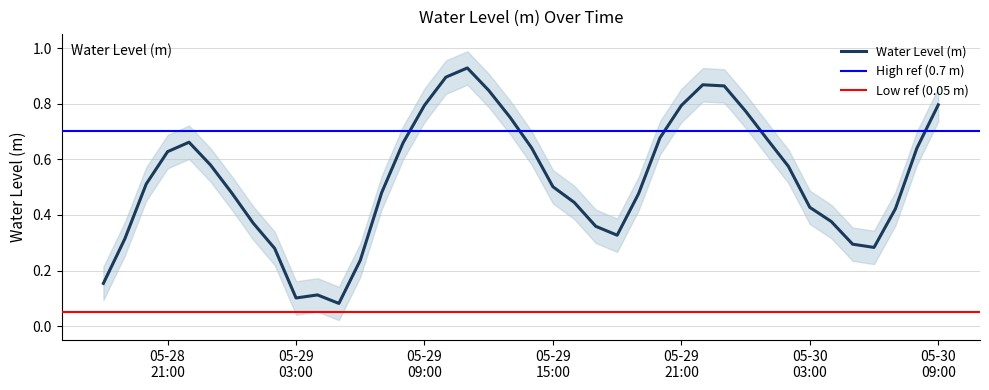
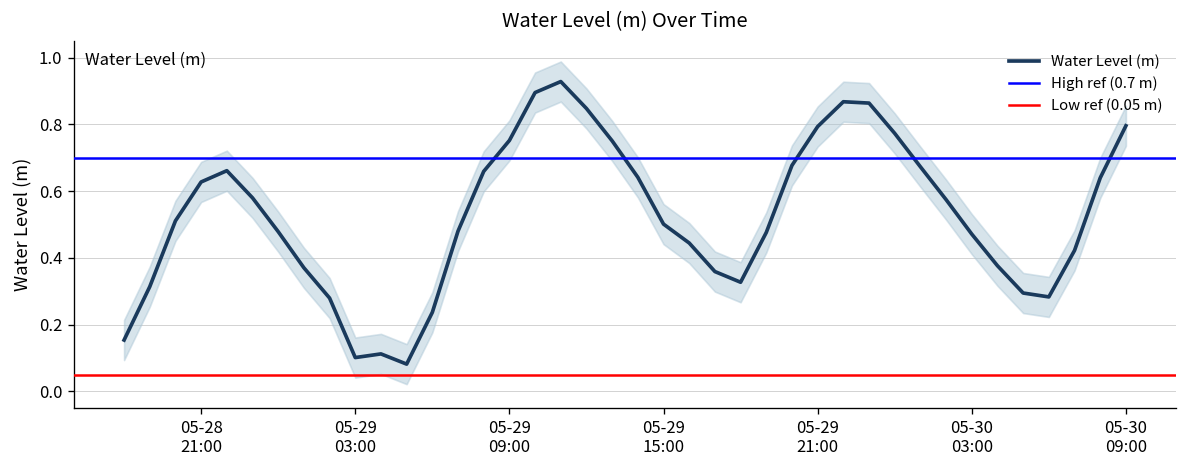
  {
    "Water Level (m)": {
      "05-28 21:00": 0.63,
      "05-29 03:00": 0.10,
-     "05-29 09:00": 0.79,
+     "05-29 09:00": 0.75,
      "05-29 15:00": 0.50,
      "05-29 21:00": 0.79,
-     "05-30 03:00": 0.43,
+     "05-30 03:00": 0.47,
      "05-30 09:00": 0.80
    }
  }
